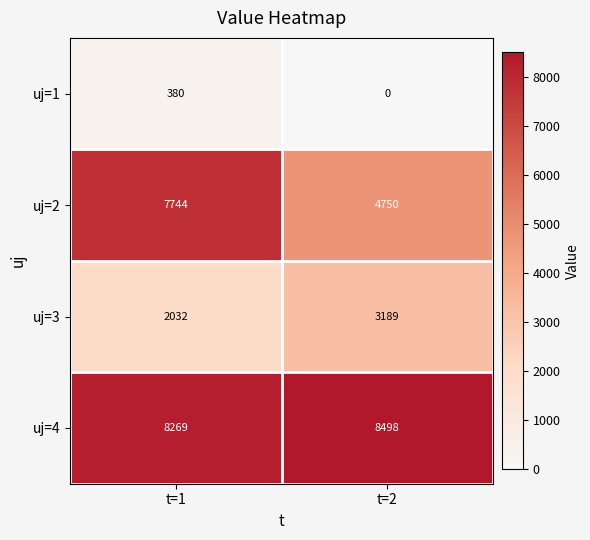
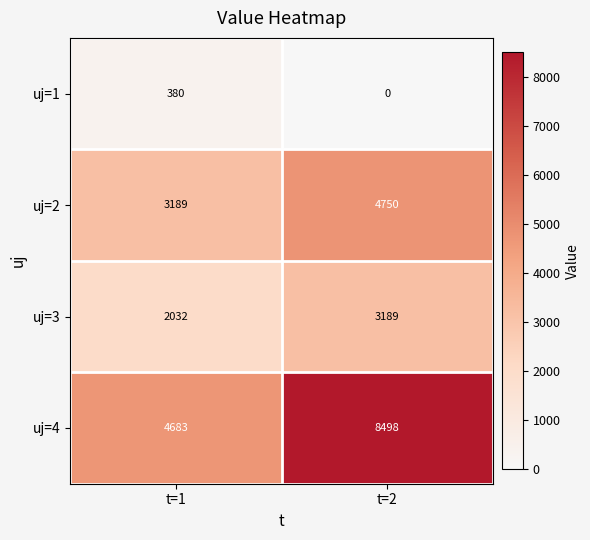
  {
    "uj=1": {
      "t=1": 380,
      "t=2": 0
    },
    "uj=2": {
-     "t=1": 7744,
+     "t=1": 3189,
      "t=2": 4750
    },
    "uj=3": {
      "t=1": 2032,
      "t=2": 3189
    },
    "uj=4": {
-     "t=1": 8269,
+     "t=1": 4683,
      "t=2": 8498
    }
  }
